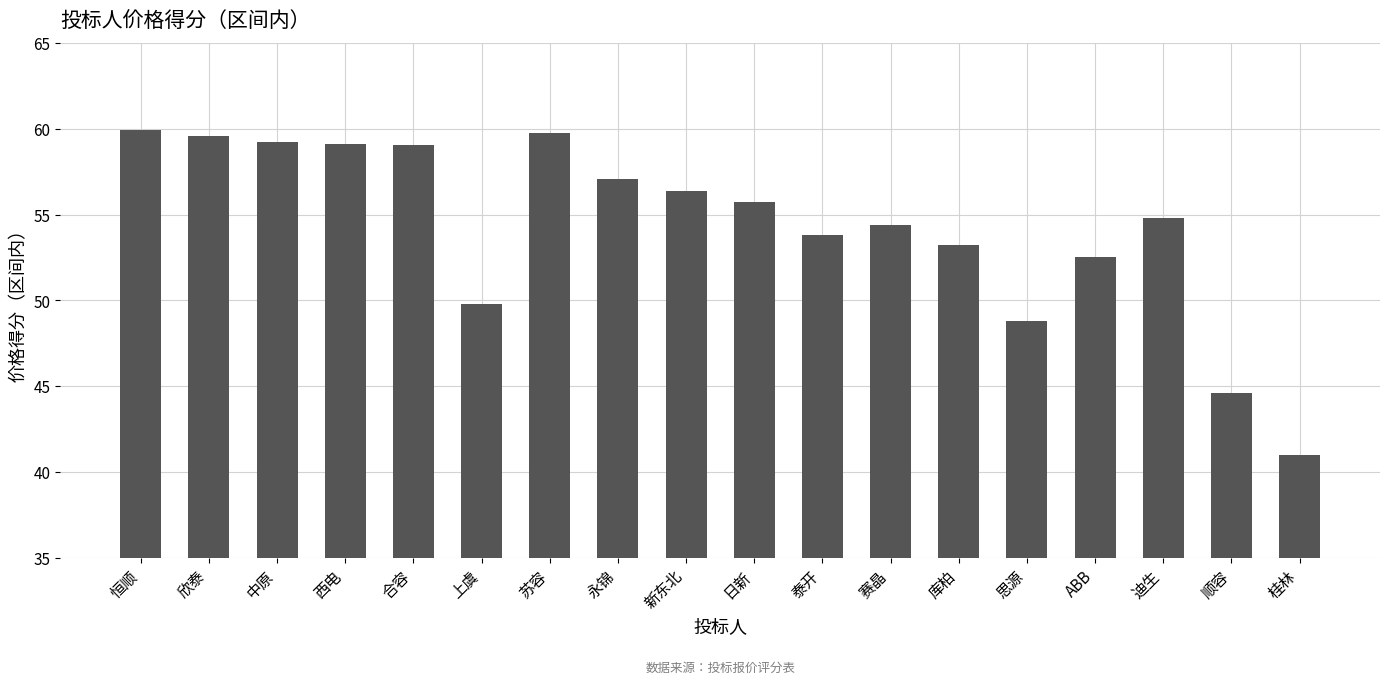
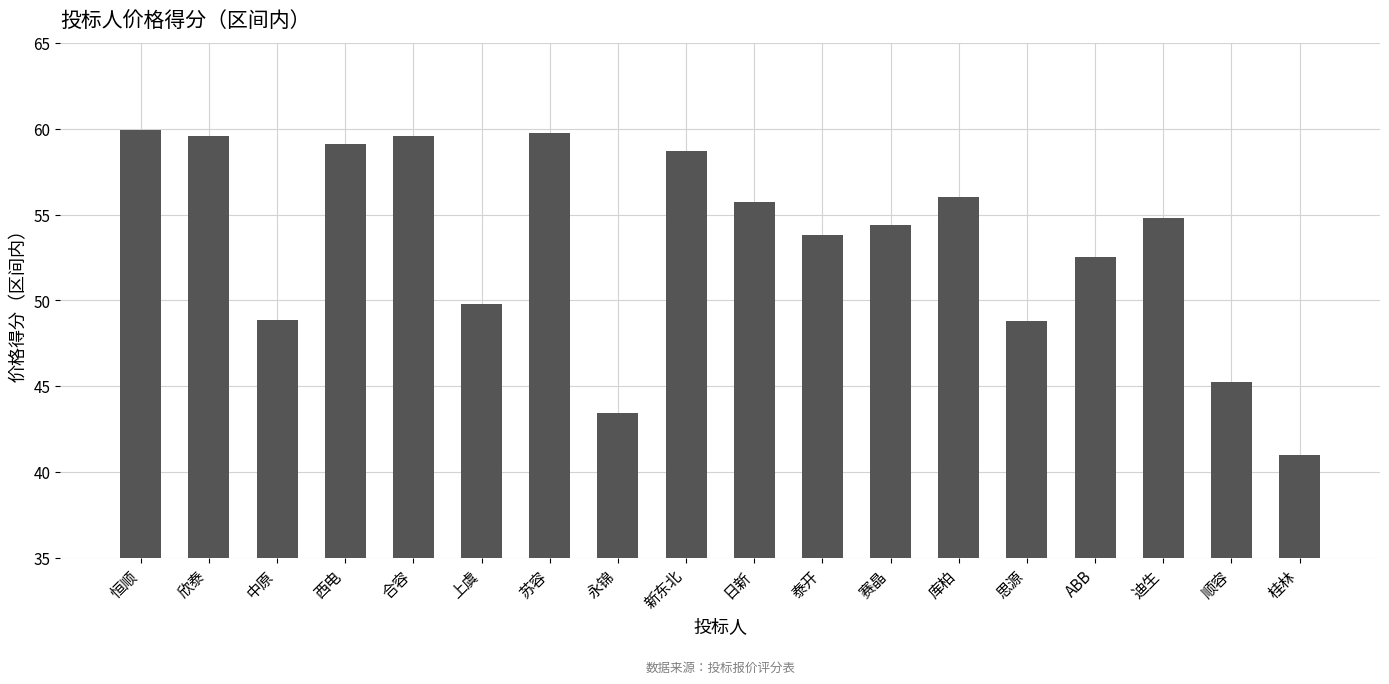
  {
    "恒顺": 59.9,
    "欣泰": 59.6,
-   "中原": 59.2,
+   "中原": 48.8,
    "西电": 59.1,
-   "合容": 59.1,
+   "合容": 59.6,
    "上虞": 49.8,
    "苏容": 59.8,
-   "永锦": 57.1,
-   "新东北": 56.4,
+   "永锦": 43.4,
+   "新东北": 58.7,
    "日新": 55.8,
    "泰开": 53.8,
    "赛晶": 54.4,
-   "库柏": 53.3,
+   "库柏": 56.0,
    "思源": 48.8,
    "ABB": 52.5,
    "迪生": 54.8,
-   "顺容": 44.6,
+   "顺容": 45.3,
    "桂林": 41.0
  }
